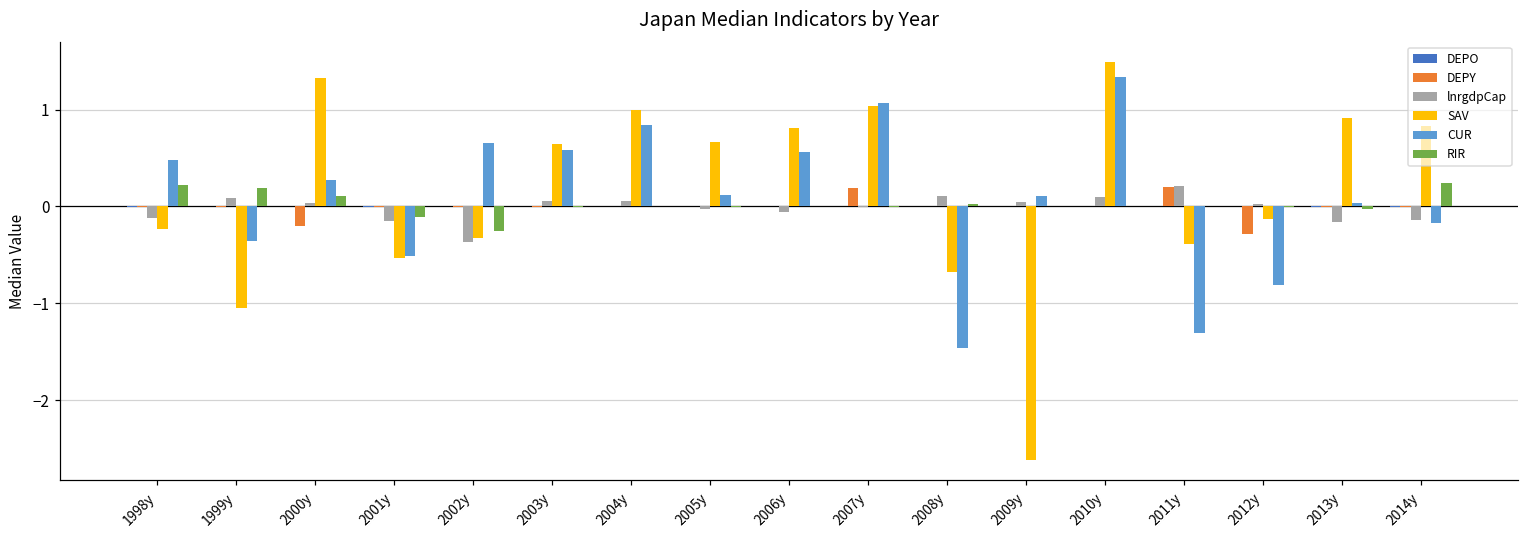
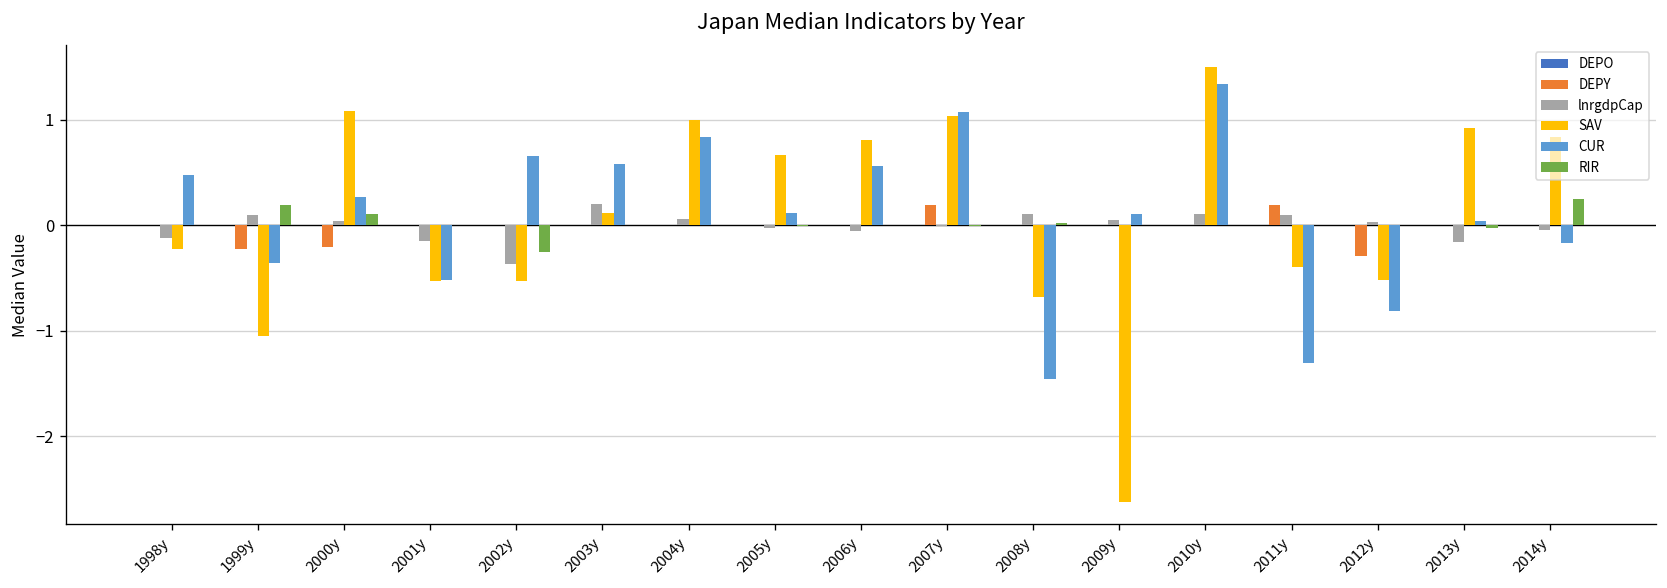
  {
    "DEPY": {
-     "1999y": 0.0,
+     "1999y": -0.2,
      "2000y": -0.2,
      "2007y": 0.2,
      "2011y": 0.2,
      "2012y": -0.3
    },
    "lnrgdpCap": {
      "1998y": -0.1,
      "1999y": 0.1,
      "2000y": 0.0,
      "2001y": -0.1,
      "2002y": -0.4,
-     "2003y": 0.1,
+     "2003y": 0.2,
      "2004y": 0.1,
      "2005y": 0.0,
      "2006y": -0.1,
      "2008y": 0.1,
      "2009y": 0.0,
      "2010y": 0.1,
-     "2011y": 0.2,
+     "2011y": 0.1,
      "2013y": -0.2,
-     "2014y": -0.1
+     "2014y": 0.0
    },
    "SAV": {
      "1998y": -0.2,
      "1999y": -1.0,
-     "2000y": 1.3,
+     "2000y": 1.1,
      "2001y": -0.5,
-     "2002y": -0.3,
-     "2003y": 0.6,
+     "2002y": -0.5,
+     "2003y": 0.1,
      "2004y": 1.0,
      "2005y": 0.7,
      "2006y": 0.8,
      "2007y": 1.0,
      "2008y": -0.7,
      "2009y": -2.6,
      "2010y": 1.5,
      "2011y": -0.4,
-     "2012y": -0.1,
+     "2012y": -0.5,
      "2013y": 0.9
    },
    "RIR": {
-     "1998y": 0.2,
+     "1998y": 0.0,
      "1999y": 0.2,
      "2000y": 0.1,
-     "2001y": -0.1,
+     "2001y": 0.0,
      "2002y": -0.3,
      "2014y": 0.2
    }
  }
